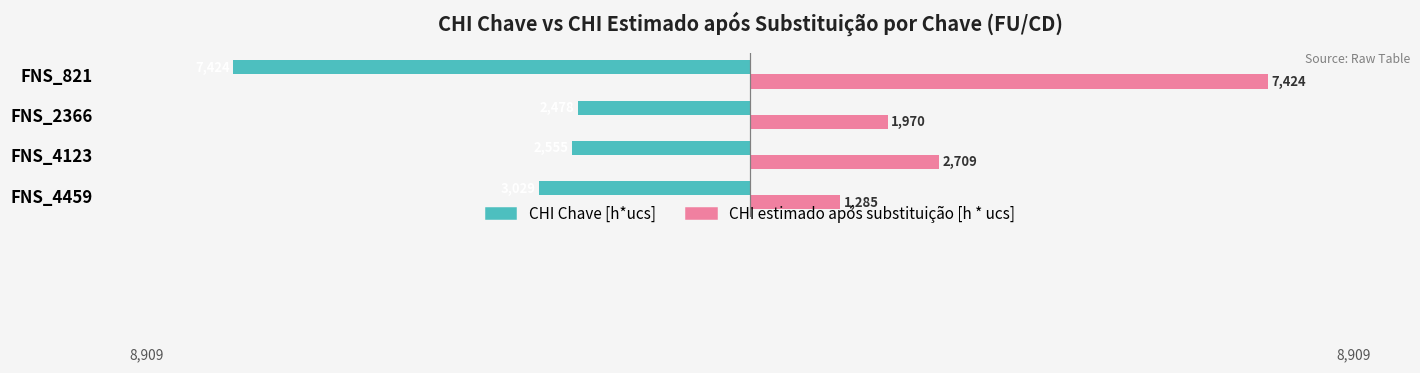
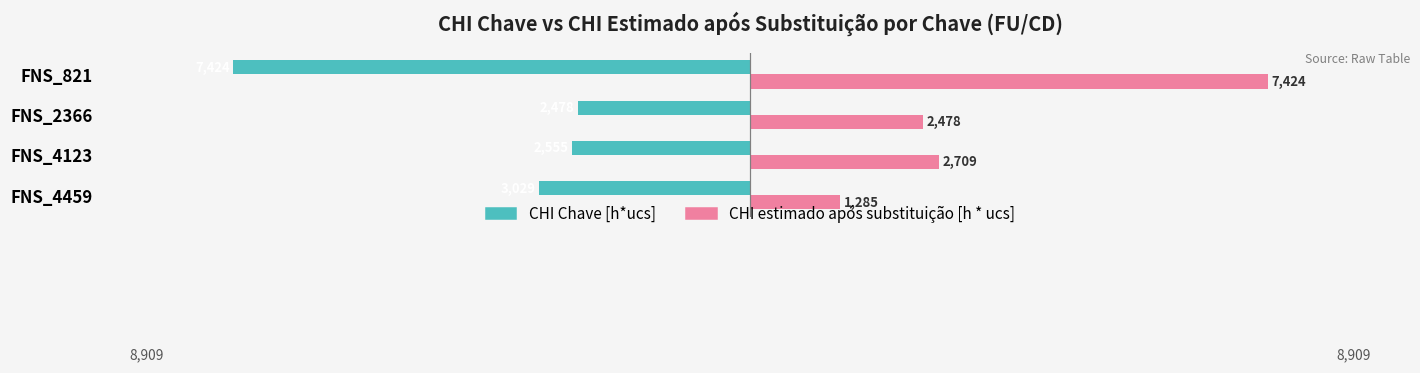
  {
    "CHI estimado após substituição [h * ucs]": {
      "FNS_821": "7,424",
-     "FNS_2366": "1,970",
+     "FNS_2366": "2,478",
      "FNS_4123": "2,709",
      "FNS_4459": "1,285"
    }
  }
